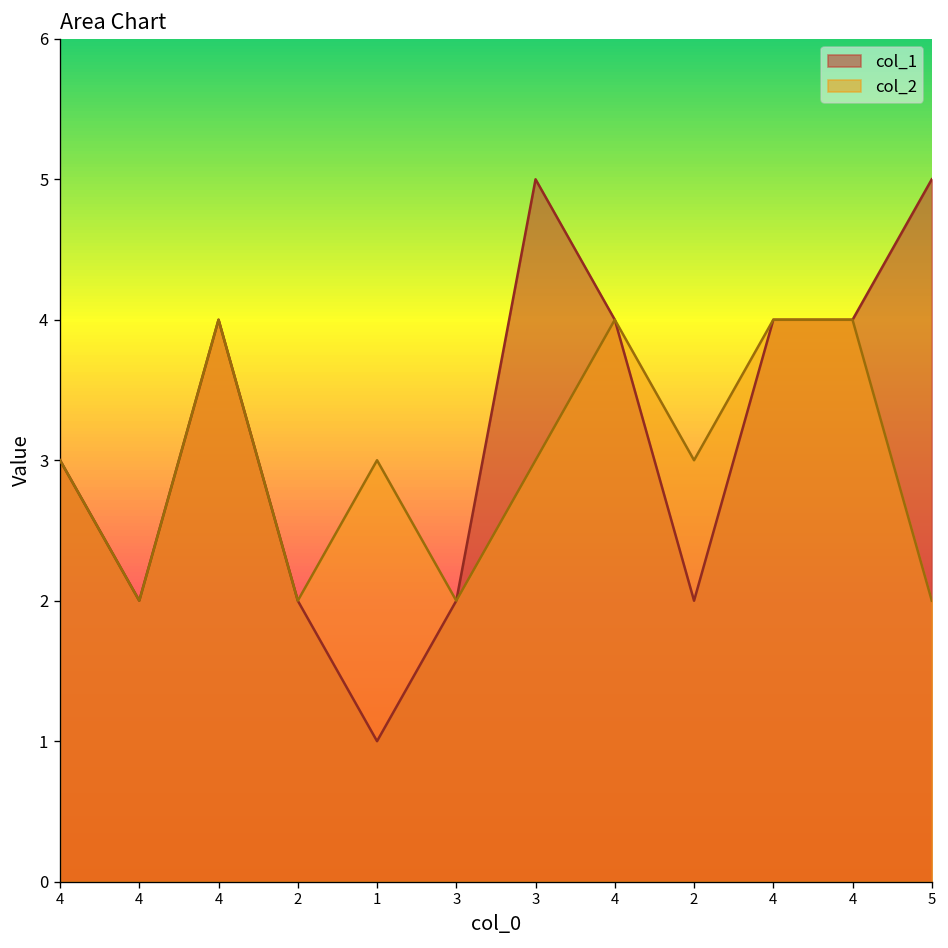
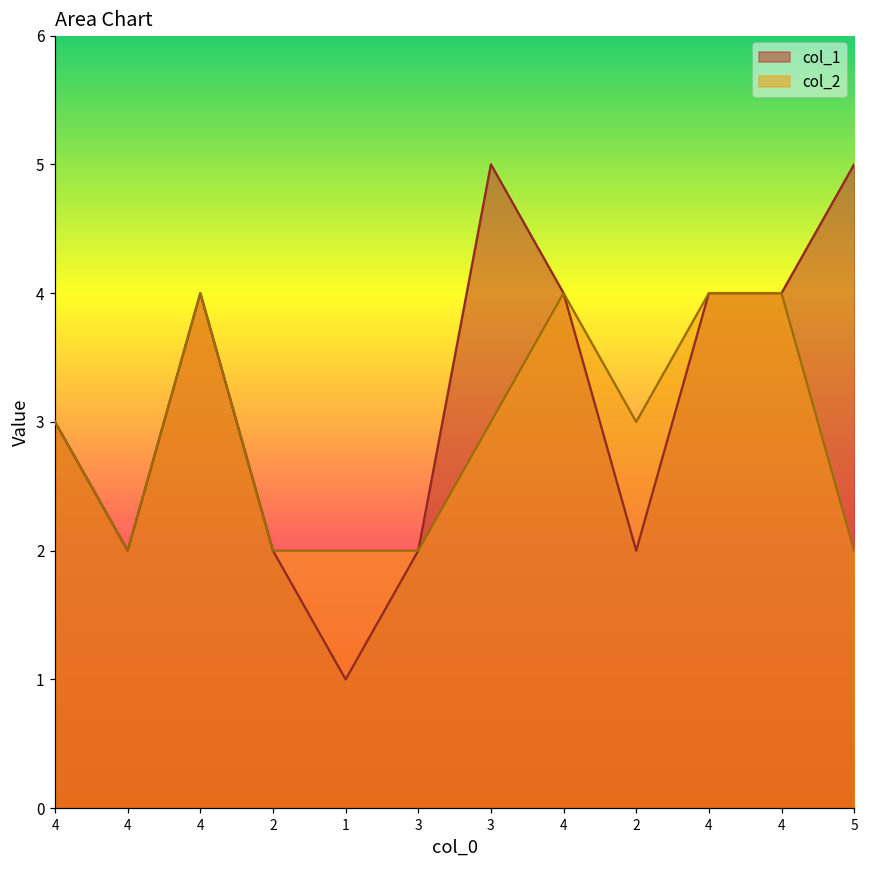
  {
    "col_1": {
      "1": 1,
      "5": 5
    },
    "col_2": {
-     "1": 3,
+     "1": 2,
      "5": 2
    }
  }
